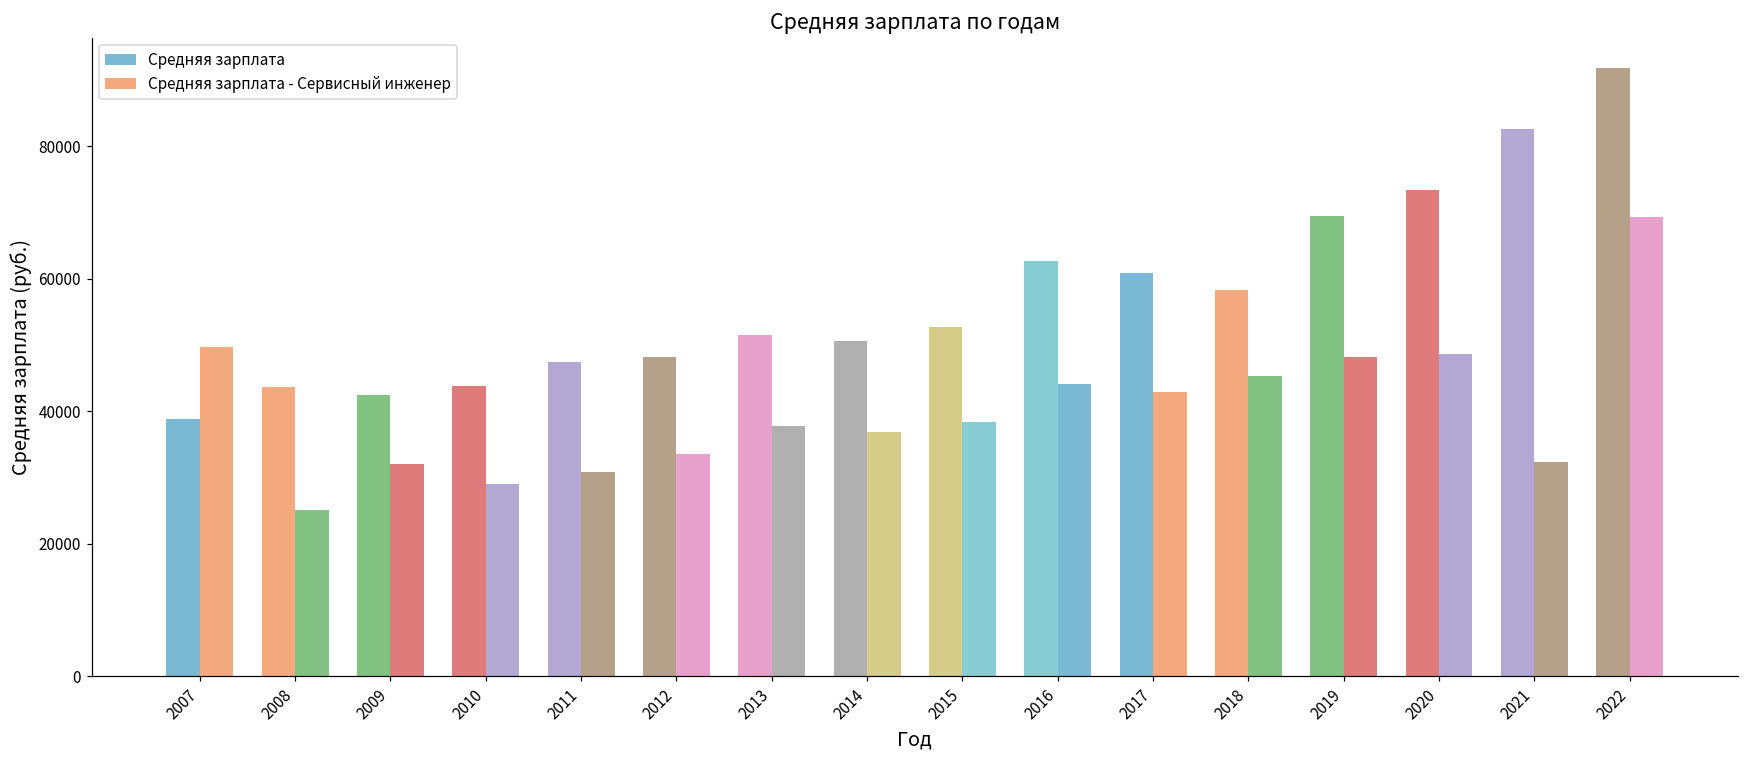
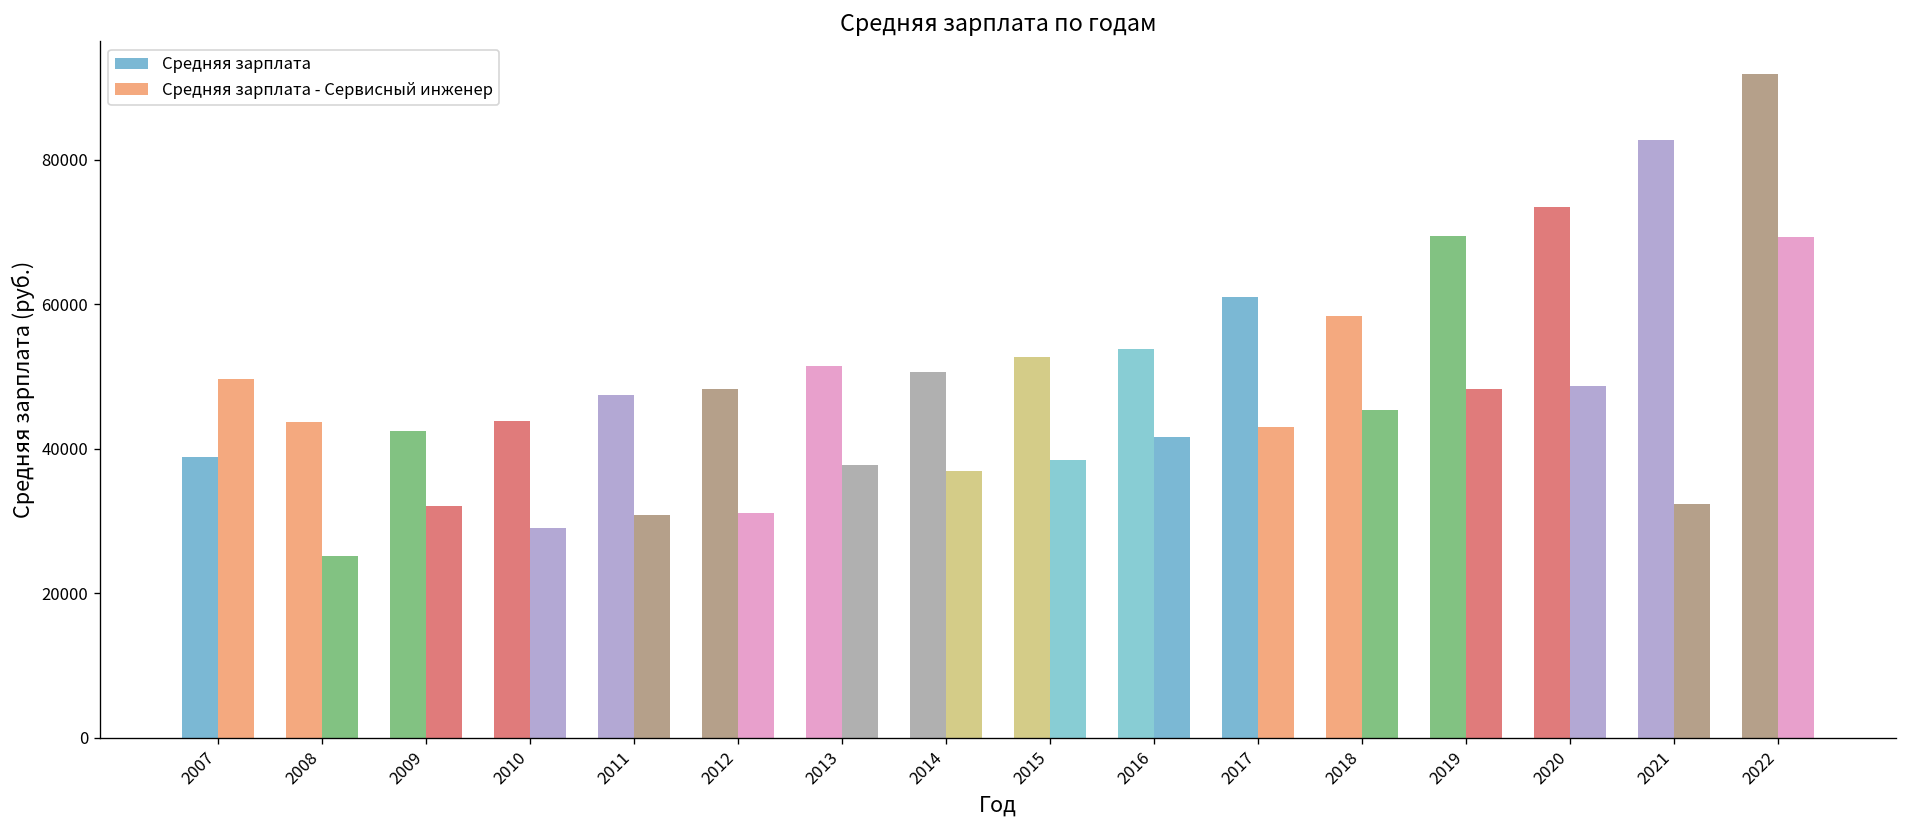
  {
    "Средняя зарплата": {
      "2007": 39000,
      "2008": 44000,
      "2009": 42000,
      "2010": 44000,
      "2011": 47000,
      "2012": 48000,
      "2013": 52000,
      "2014": 51000,
      "2015": 53000,
-     "2016": 63000,
+     "2016": 54000,
      "2017": 61000,
      "2018": 58000,
      "2019": 69000,
      "2020": 73000,
      "2021": 83000,
      "2022": 92000
    },
    "Средняя зарплата - Сервисный инженер": {
      "2007": 50000,
      "2008": 25000,
      "2009": 32000,
      "2010": 29000,
      "2011": 31000,
-     "2012": 33000,
+     "2012": 31000,
      "2013": 38000,
      "2014": 37000,
      "2015": 38000,
-     "2016": 44000,
+     "2016": 42000,
      "2017": 43000,
      "2018": 45000,
      "2019": 48000,
      "2020": 49000,
      "2021": 32000,
      "2022": 69000
    }
  }
